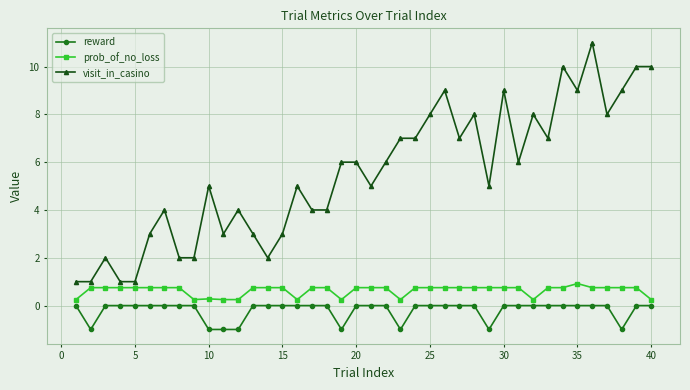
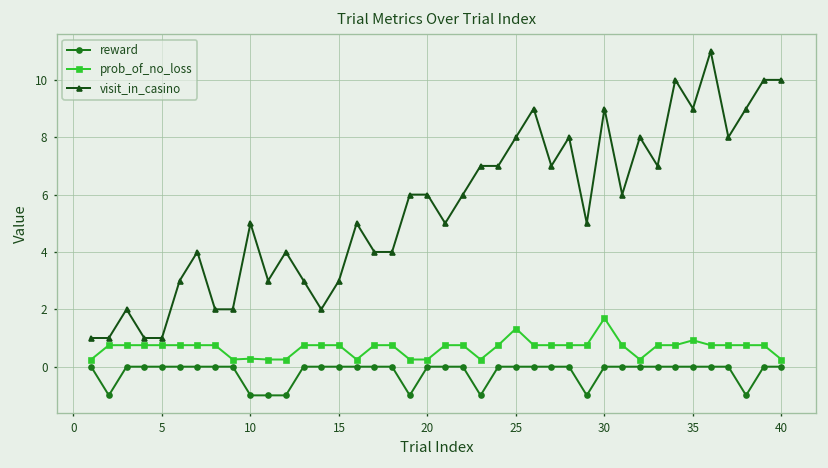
  {
    "prob_of_no_loss": {
      "5": 0.8,
      "10": 0.3,
      "15": 0.8,
-     "20": 0.8,
-     "25": 0.8,
-     "30": 0.8,
+     "20": 0.3,
+     "25": 1.3,
+     "30": 1.7,
      "35": 0.9,
      "40": 0.3
    }
  }
